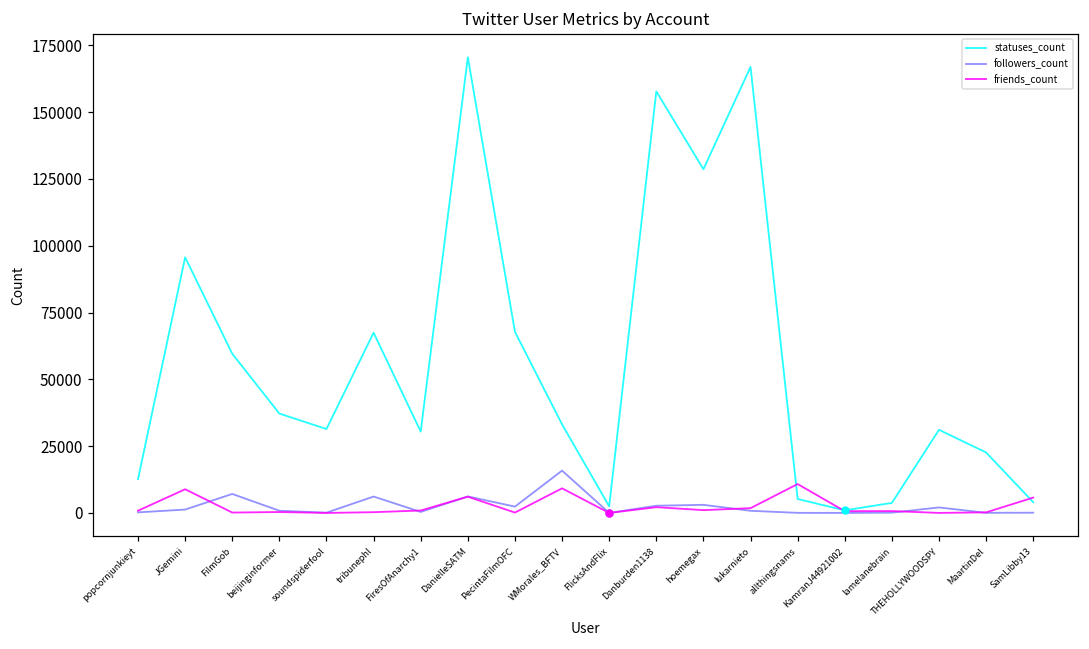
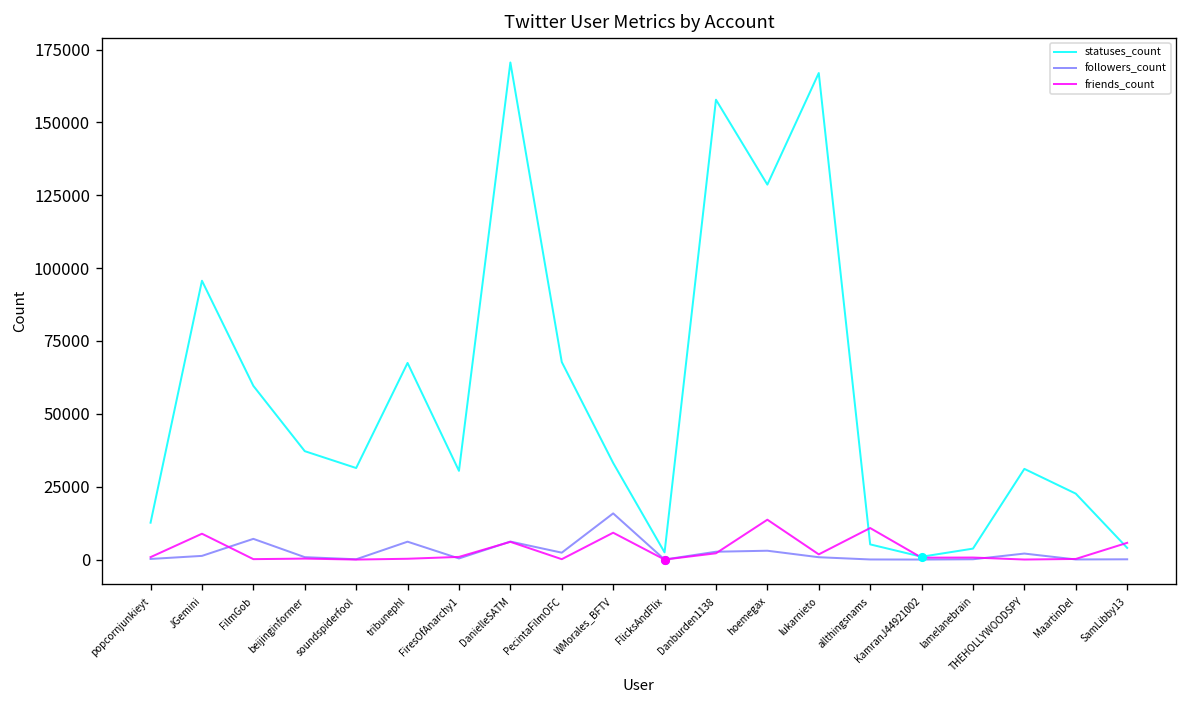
  {
    "friends_count": {
      "JGemini": 9000,
      "FilmGob": 0,
      "tribunephl": 0,
      "PecintaFilmOFC": 0,
      "WMorales_BFTV": 9000,
-     "hoemegax": 1000,
+     "hoemegax": 14000,
      "allthingsnams": 11000,
      "THEHOLLYWOODSPY": 0,
      "SamLibby13": 6000
    }
  }
